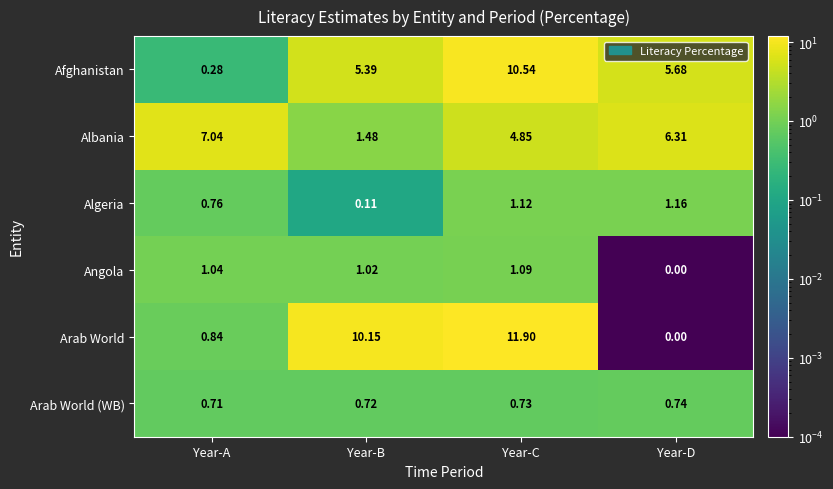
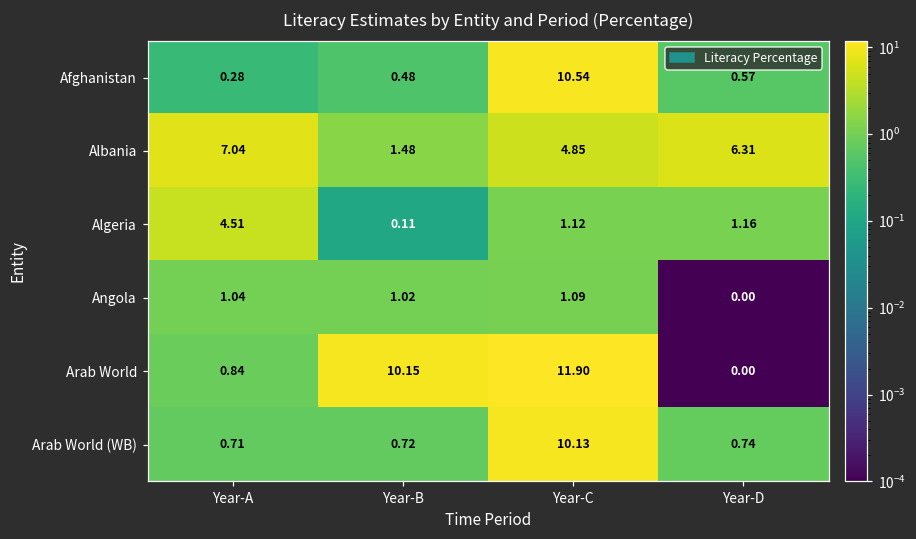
  {
    "Afghanistan": {
      "Year-A": 0.28,
-     "Year-B": 5.39,
+     "Year-B": 0.48,
      "Year-C": 10.54,
-     "Year-D": 5.68
+     "Year-D": 0.57
    },
    "Albania": {
      "Year-A": 7.04,
      "Year-B": 1.48,
      "Year-C": 4.85,
      "Year-D": 6.31
    },
    "Algeria": {
-     "Year-A": 0.76,
+     "Year-A": 4.51,
      "Year-B": 0.11,
      "Year-C": 1.12,
      "Year-D": 1.16
    },
    "Angola": {
      "Year-A": 1.04,
      "Year-B": 1.02,
      "Year-C": 1.09,
      "Year-D": 0.00
    },
    "Arab World": {
      "Year-A": 0.84,
      "Year-B": 10.15,
      "Year-C": 11.90,
      "Year-D": 0.00
    },
    "Arab World (WB)": {
      "Year-A": 0.71,
      "Year-B": 0.72,
-     "Year-C": 0.73,
+     "Year-C": 10.13,
      "Year-D": 0.74
    }
  }
